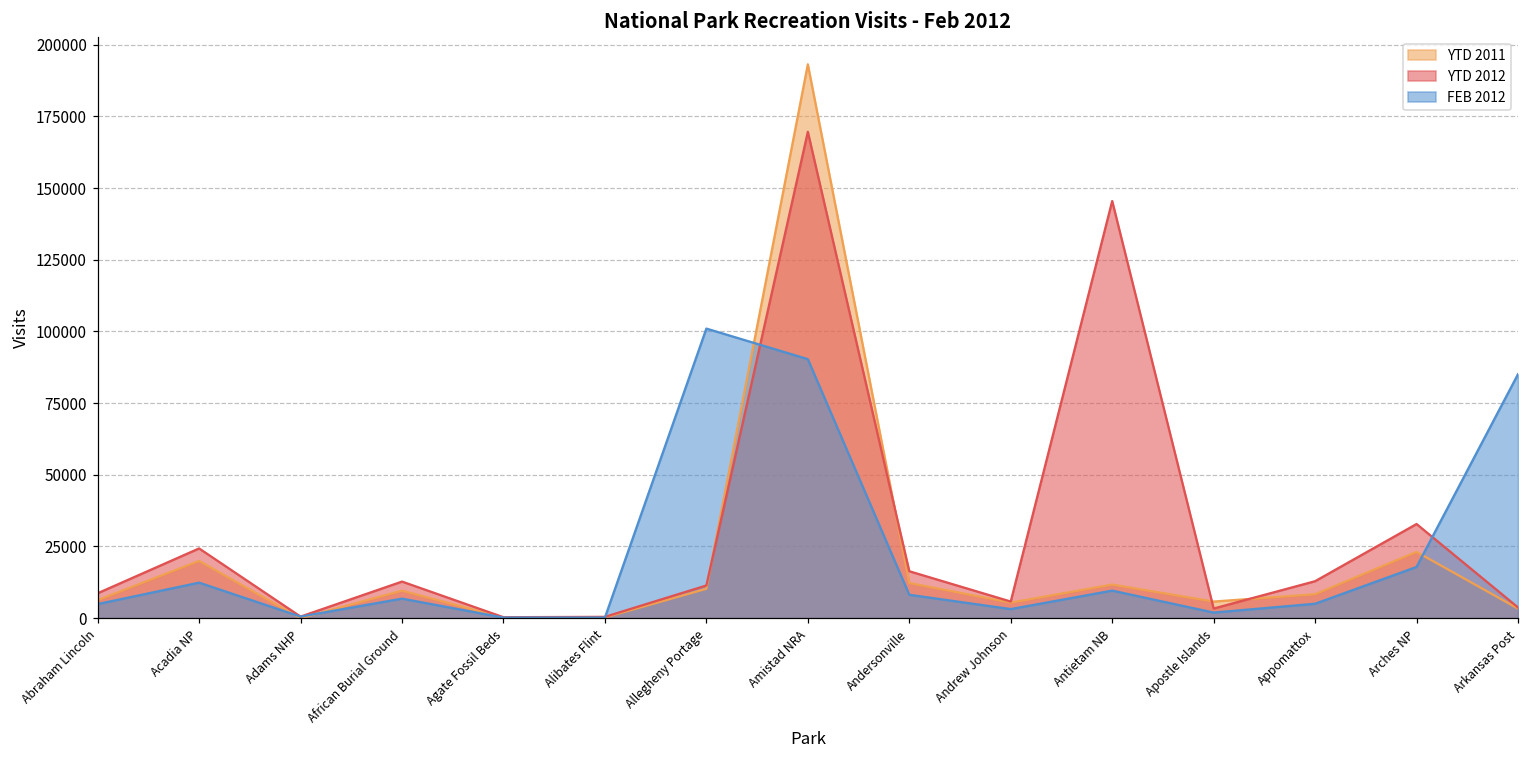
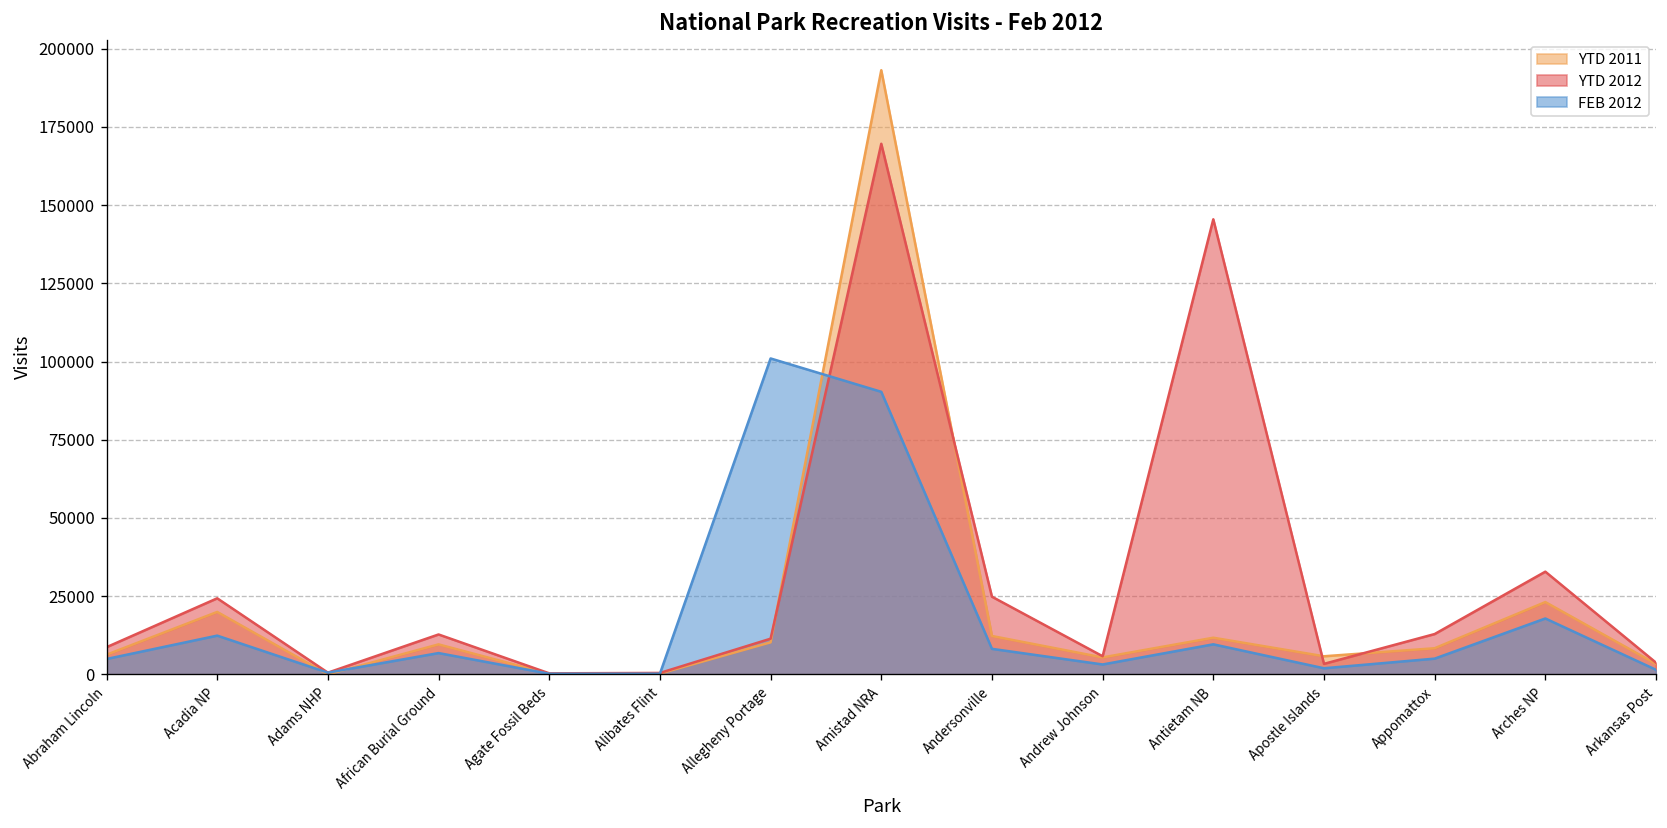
  {
    "YTD 2011": {
      "Abraham Lincoln": 6000,
      "Acadia NP": 20000,
      "African Burial Ground": 10000,
      "Allegheny Portage": 10000,
      "Amistad NRA": 193000,
      "Andersonville": 12000,
      "Antietam NB": 12000,
      "Apostle Islands": 6000,
      "Appomattox": 8000,
      "Arches NP": 23000
    },
    "YTD 2012": {
      "Abraham Lincoln": 9000,
      "Acadia NP": 24000,
      "African Burial Ground": 13000,
      "Allegheny Portage": 11000,
      "Amistad NRA": 170000,
-     "Andersonville": 16000,
+     "Andersonville": 25000,
      "Antietam NB": 145000,
      "Apostle Islands": 3000,
      "Appomattox": 13000,
      "Arches NP": 33000
    },
    "FEB 2012": {
      "Abraham Lincoln": 5000,
      "Acadia NP": 12000,
      "African Burial Ground": 7000,
      "Allegheny Portage": 101000,
      "Amistad NRA": 90000,
      "Andersonville": 8000,
      "Andrew Johnson": 3000,
      "Antietam NB": 10000,
      "Apostle Islands": 2000,
      "Appomattox": 5000,
      "Arches NP": 18000,
-     "Arkansas Post": 85000
+     "Arkansas Post": 1000
    }
  }
